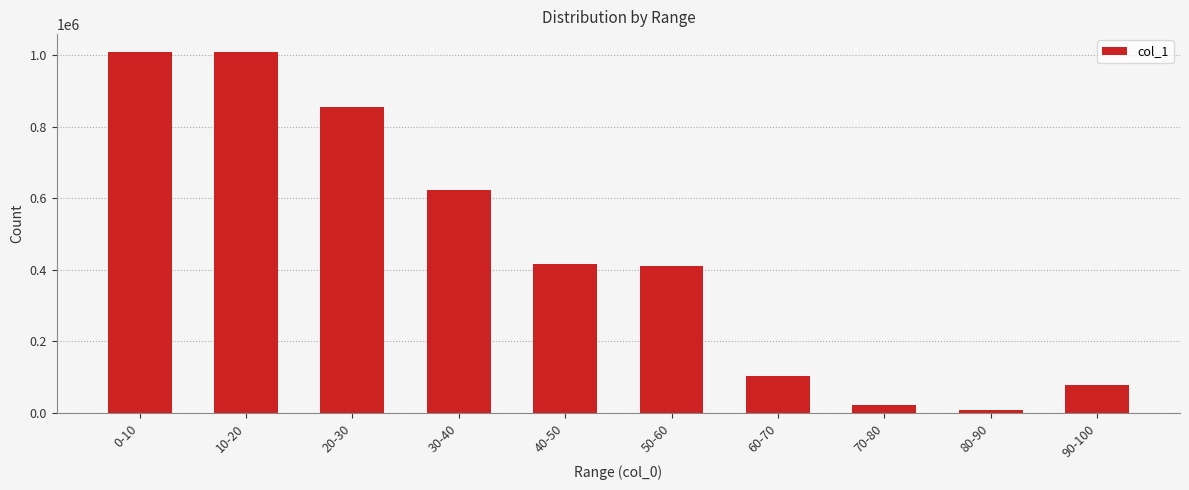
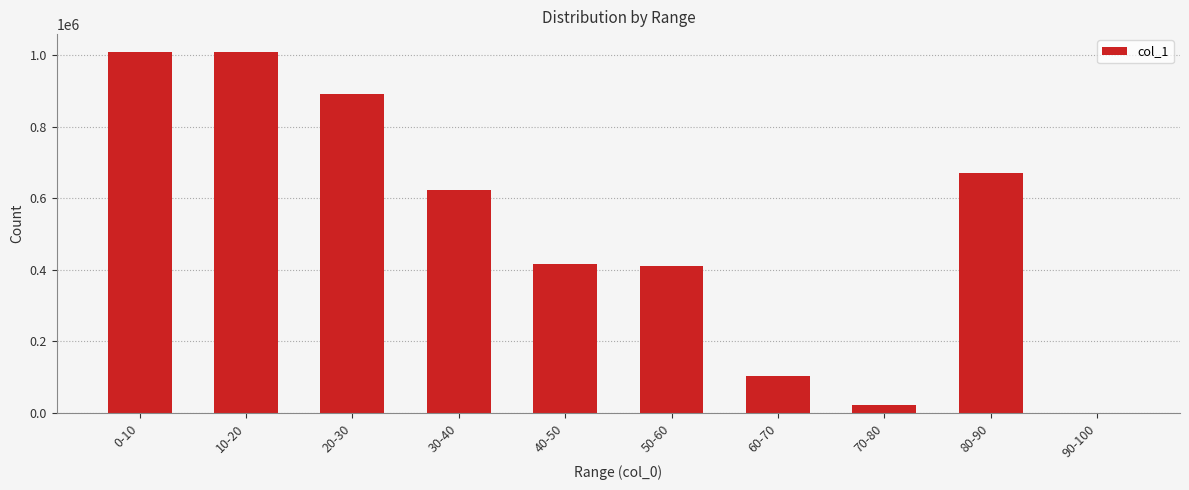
  {
    "0-10": 1010000,
    "10-20": 1010000,
-   "20-30": 860000,
+   "20-30": 890000,
    "30-40": 620000,
    "40-50": 420000,
    "50-60": 410000,
    "60-70": 100000,
    "70-80": 20000,
-   "80-90": 10000,
-   "90-100": 80000
+   "80-90": 670000,
+   "90-100": 0
  }
